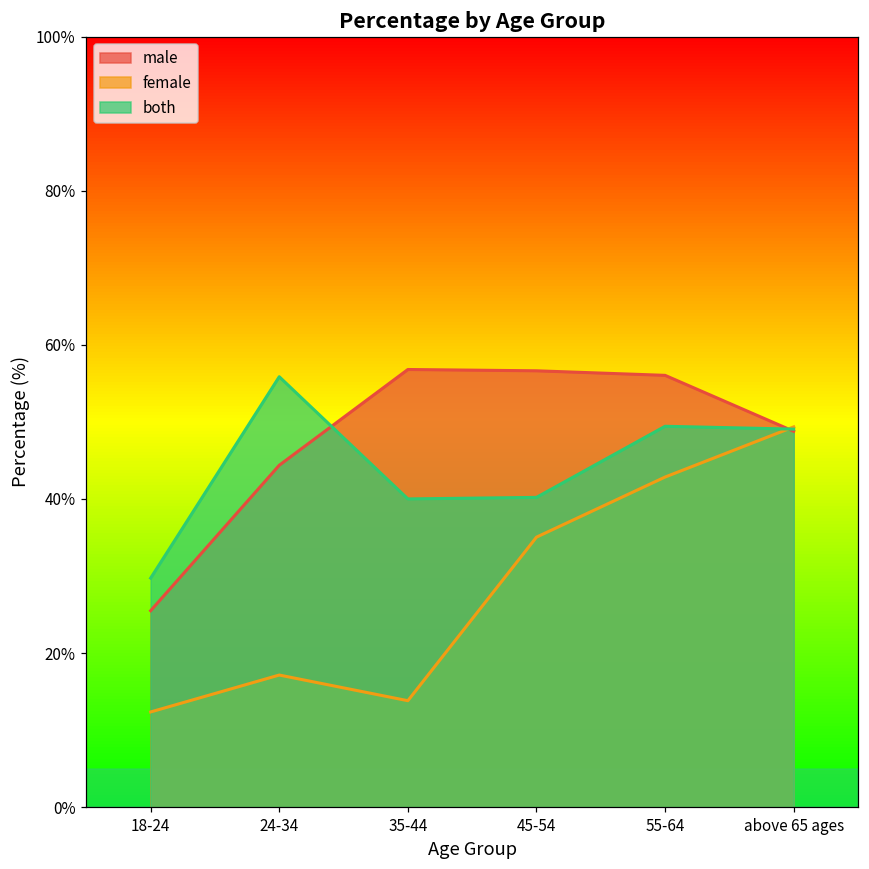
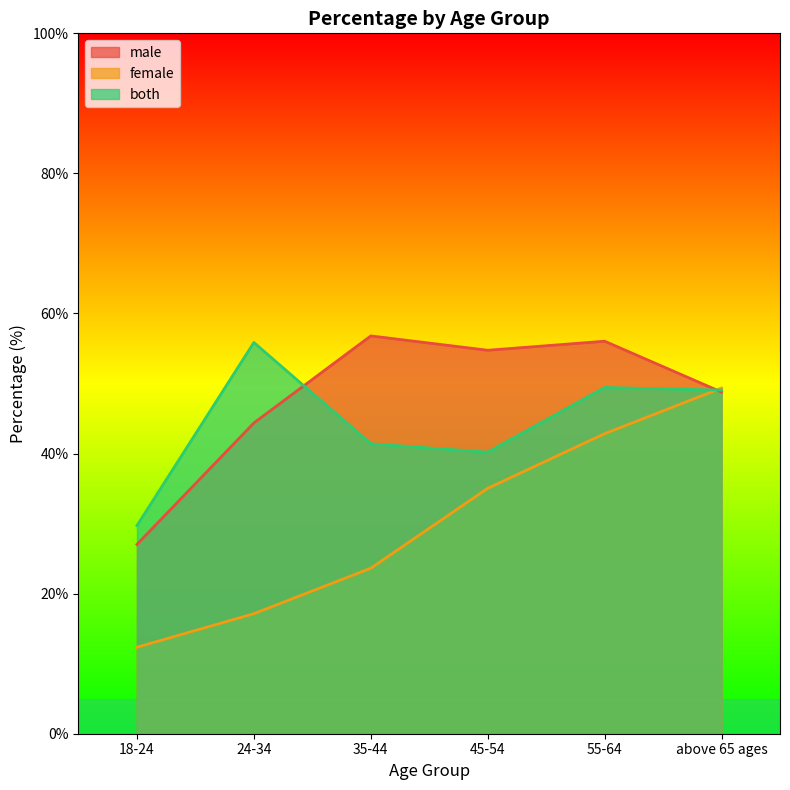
  {
    "male": {
-     "18-24": "25%",
+     "18-24": "27%",
      "24-34": "44%",
      "35-44": "57%",
-     "45-54": "57%",
+     "45-54": "55%",
      "55-64": "56%"
    },
    "female": {
      "18-24": "12%",
      "24-34": "17%",
-     "35-44": "14%",
+     "35-44": "24%",
      "45-54": "35%",
      "55-64": "43%"
    },
    "both": {
      "18-24": "30%",
      "24-34": "56%",
-     "35-44": "40%",
+     "35-44": "41%",
      "45-54": "40%",
      "55-64": "49%"
    }
  }
